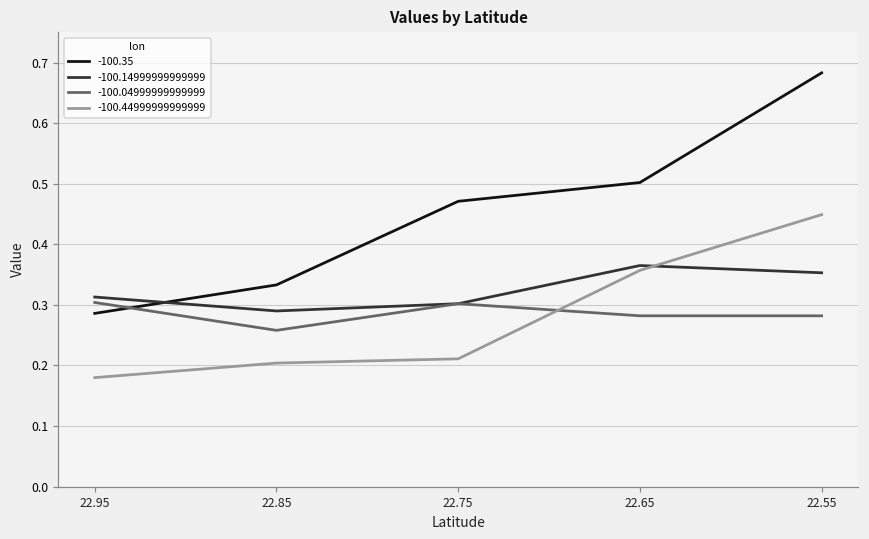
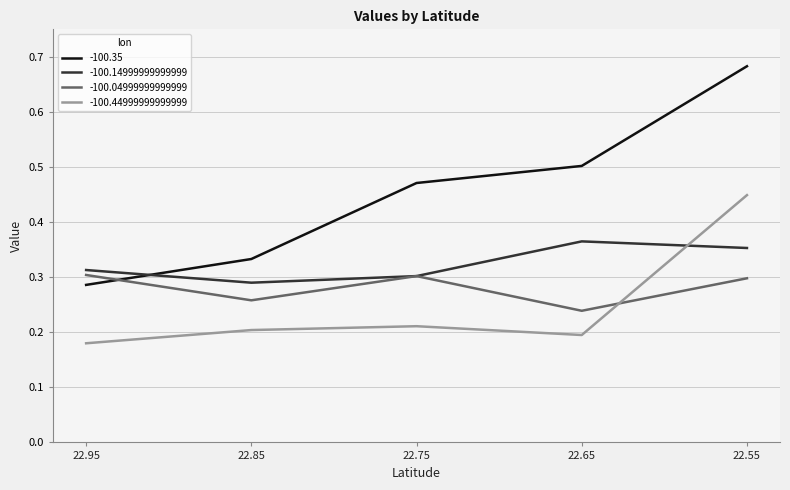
  {
    "-100.04999999999999": {
      "22.95": 0.30,
      "22.85": 0.26,
-     "22.65": 0.28,
-     "22.55": 0.28
+     "22.65": 0.24,
+     "22.55": 0.30
    },
    "-100.44999999999999": {
      "22.95": 0.18,
      "22.85": 0.20,
      "22.75": 0.21,
-     "22.65": 0.36,
+     "22.65": 0.20,
      "22.55": 0.45
    }
  }
